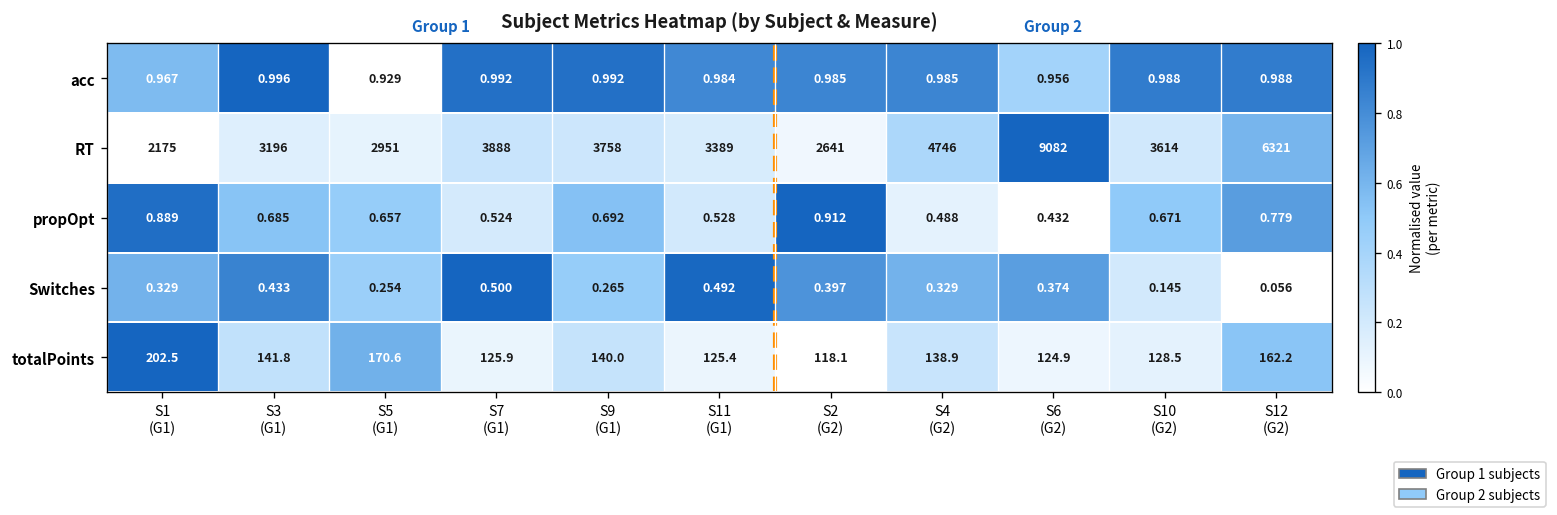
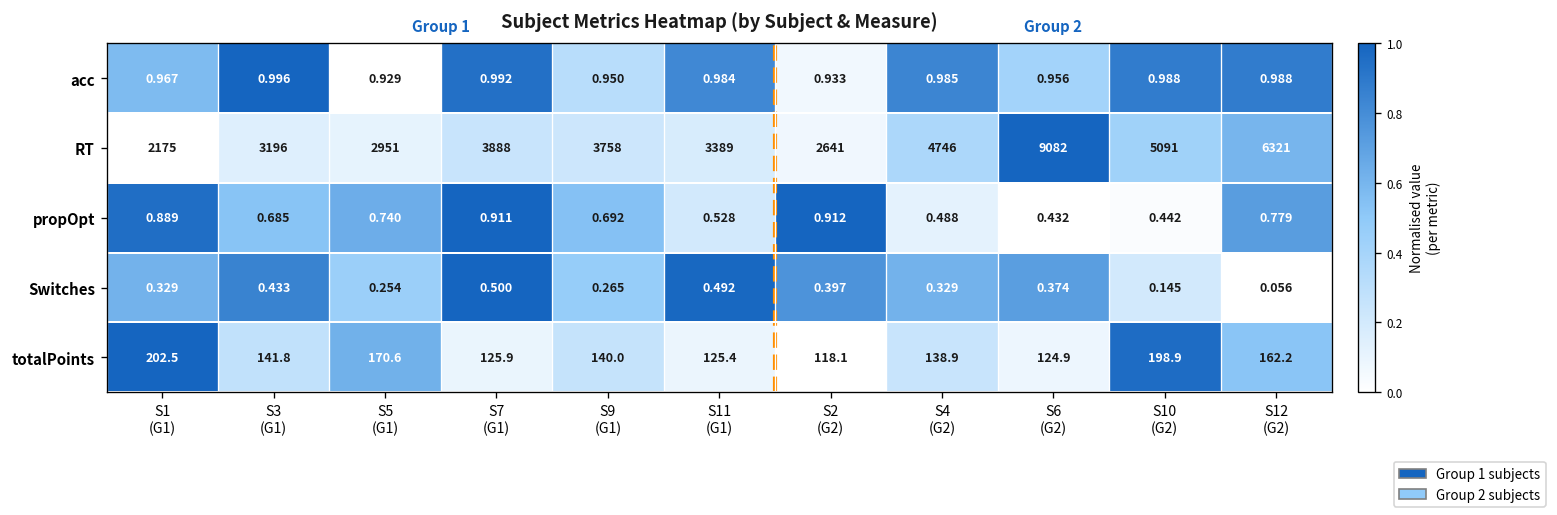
  {
    "acc": {
      "S1 (G1)": 0.967,
      "S3 (G1)": 0.996,
      "S5 (G1)": 0.929,
      "S7 (G1)": 0.992,
-     "S9 (G1)": 0.992,
+     "S9 (G1)": 0.950,
      "S11 (G1)": 0.984,
-     "S2 (G2)": 0.985,
+     "S2 (G2)": 0.933,
      "S4 (G2)": 0.985,
      "S6 (G2)": 0.956,
      "S10 (G2)": 0.988,
      "S12 (G2)": 0.988
    },
    "RT": {
      "S1 (G1)": 2175,
      "S3 (G1)": 3196,
      "S5 (G1)": 2951,
      "S7 (G1)": 3888,
      "S9 (G1)": 3758,
      "S11 (G1)": 3389,
      "S2 (G2)": 2641,
      "S4 (G2)": 4746,
      "S6 (G2)": 9082,
-     "S10 (G2)": 3614,
+     "S10 (G2)": 5091,
      "S12 (G2)": 6321
    },
    "propOpt": {
      "S1 (G1)": 0.889,
      "S3 (G1)": 0.685,
-     "S5 (G1)": 0.657,
-     "S7 (G1)": 0.524,
+     "S5 (G1)": 0.740,
+     "S7 (G1)": 0.911,
      "S9 (G1)": 0.692,
      "S11 (G1)": 0.528,
      "S2 (G2)": 0.912,
      "S4 (G2)": 0.488,
      "S6 (G2)": 0.432,
-     "S10 (G2)": 0.671,
+     "S10 (G2)": 0.442,
      "S12 (G2)": 0.779
    },
    "Switches": {
      "S1 (G1)": 0.329,
      "S3 (G1)": 0.433,
      "S5 (G1)": 0.254,
      "S7 (G1)": 0.500,
      "S9 (G1)": 0.265,
      "S11 (G1)": 0.492,
      "S2 (G2)": 0.397,
      "S4 (G2)": 0.329,
      "S6 (G2)": 0.374,
      "S10 (G2)": 0.145,
      "S12 (G2)": 0.056
    },
    "totalPoints": {
      "S1 (G1)": 202.5,
      "S3 (G1)": 141.8,
      "S5 (G1)": 170.6,
      "S7 (G1)": 125.9,
      "S9 (G1)": 140.0,
      "S11 (G1)": 125.4,
      "S2 (G2)": 118.1,
      "S4 (G2)": 138.9,
      "S6 (G2)": 124.9,
-     "S10 (G2)": 128.5,
+     "S10 (G2)": 198.9,
      "S12 (G2)": 162.2
    }
  }
